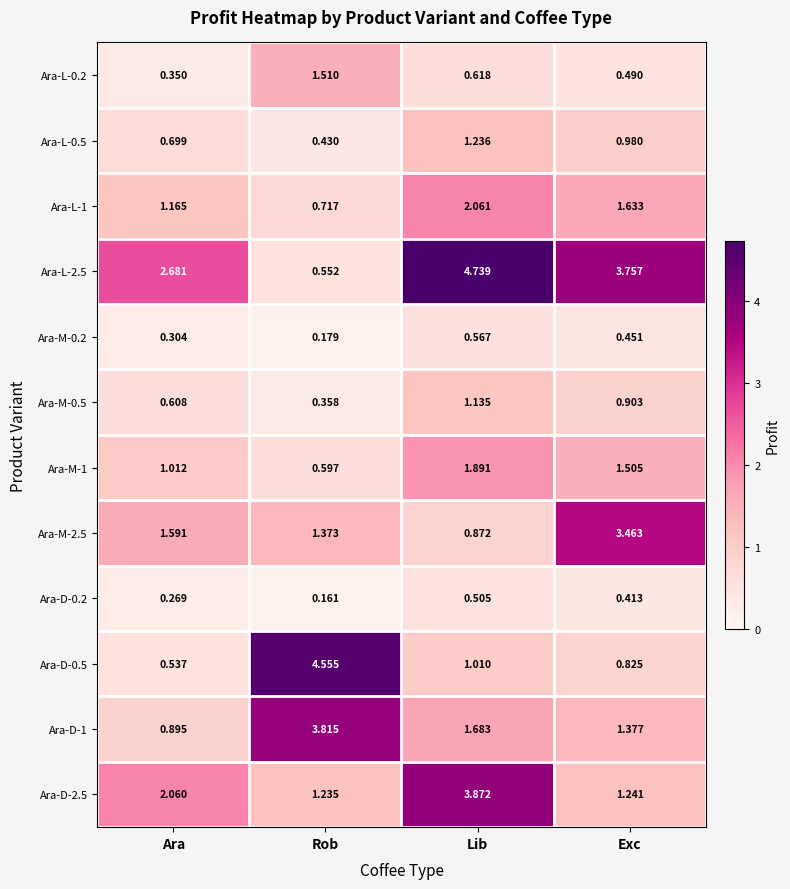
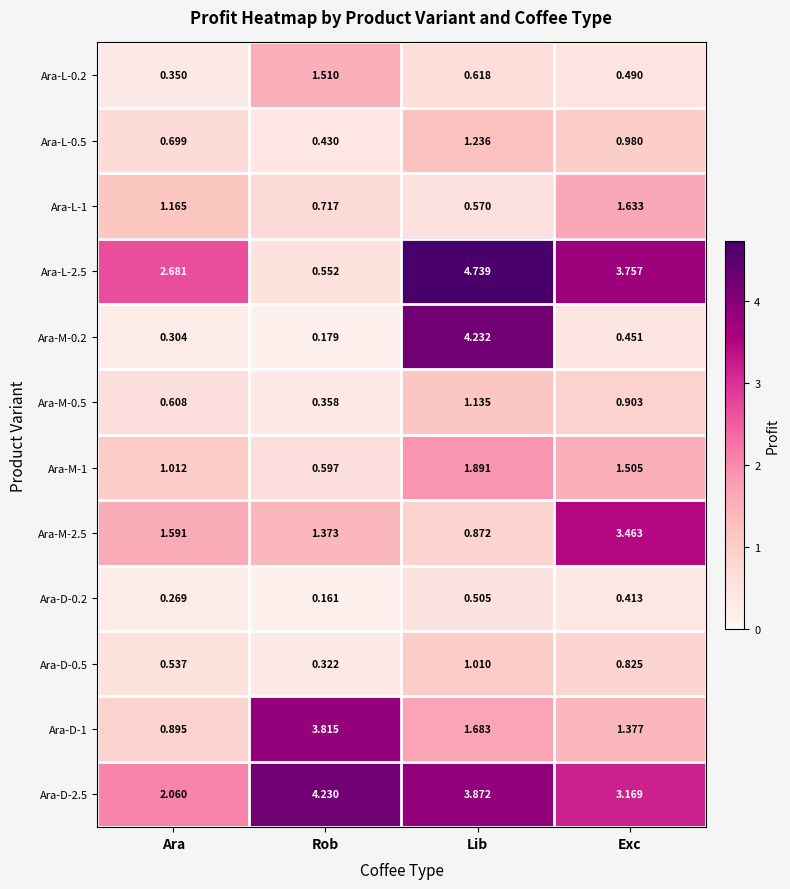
  {
    "Ara-L-0.2": {
      "Ara": 0.350,
      "Rob": 1.510,
      "Lib": 0.618,
      "Exc": 0.490
    },
    "Ara-L-0.5": {
      "Ara": 0.699,
      "Rob": 0.430,
      "Lib": 1.236,
      "Exc": 0.980
    },
    "Ara-L-1": {
      "Ara": 1.165,
      "Rob": 0.717,
-     "Lib": 2.061,
+     "Lib": 0.570,
      "Exc": 1.633
    },
    "Ara-L-2.5": {
      "Ara": 2.681,
      "Rob": 0.552,
      "Lib": 4.739,
      "Exc": 3.757
    },
    "Ara-M-0.2": {
      "Ara": 0.304,
      "Rob": 0.179,
-     "Lib": 0.567,
+     "Lib": 4.232,
      "Exc": 0.451
    },
    "Ara-M-0.5": {
      "Ara": 0.608,
      "Rob": 0.358,
      "Lib": 1.135,
      "Exc": 0.903
    },
    "Ara-M-1": {
      "Ara": 1.012,
      "Rob": 0.597,
      "Lib": 1.891,
      "Exc": 1.505
    },
    "Ara-M-2.5": {
      "Ara": 1.591,
      "Rob": 1.373,
      "Lib": 0.872,
      "Exc": 3.463
    },
    "Ara-D-0.2": {
      "Ara": 0.269,
      "Rob": 0.161,
      "Lib": 0.505,
      "Exc": 0.413
    },
    "Ara-D-0.5": {
      "Ara": 0.537,
-     "Rob": 4.555,
+     "Rob": 0.322,
      "Lib": 1.010,
      "Exc": 0.825
    },
    "Ara-D-1": {
      "Ara": 0.895,
      "Rob": 3.815,
      "Lib": 1.683,
      "Exc": 1.377
    },
    "Ara-D-2.5": {
      "Ara": 2.060,
-     "Rob": 1.235,
+     "Rob": 4.230,
      "Lib": 3.872,
-     "Exc": 1.241
+     "Exc": 3.169
    }
  }
